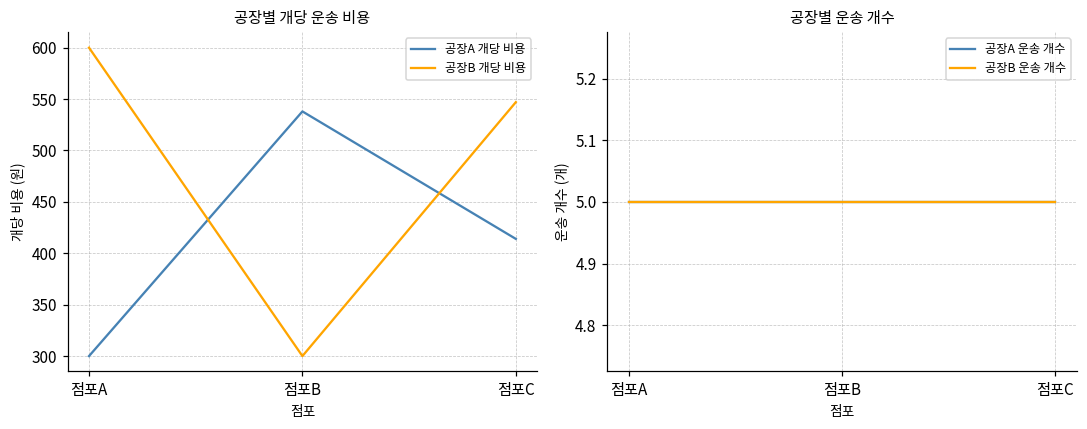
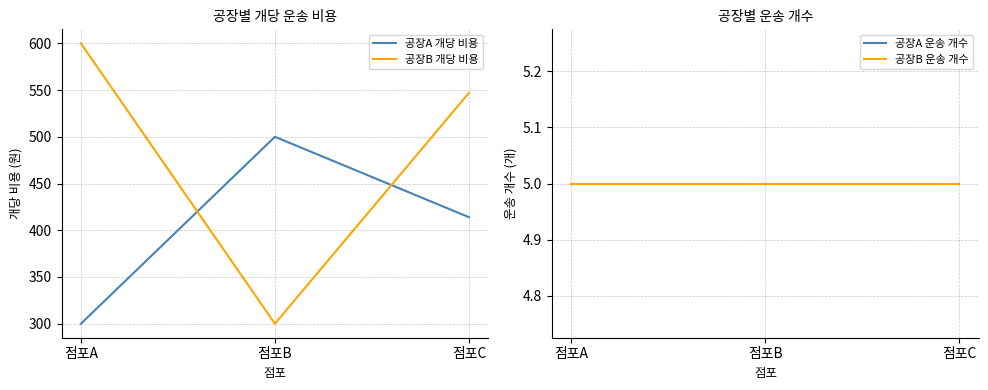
  {
    "공장별 개당 운송 비용": {
      "공장A 개당 비용": {
        "점포A": 300,
-       "점포B": 540,
+       "점포B": 500,
        "점포C": 410
      },
      "공장B 개당 비용": {
        "점포A": 600,
        "점포B": 300,
        "점포C": 550
      }
    },
    "공장별 운송 개수": {
      "점포A": 5.00,
      "점포B": 5.00,
      "점포C": 5.00
    }
  }
